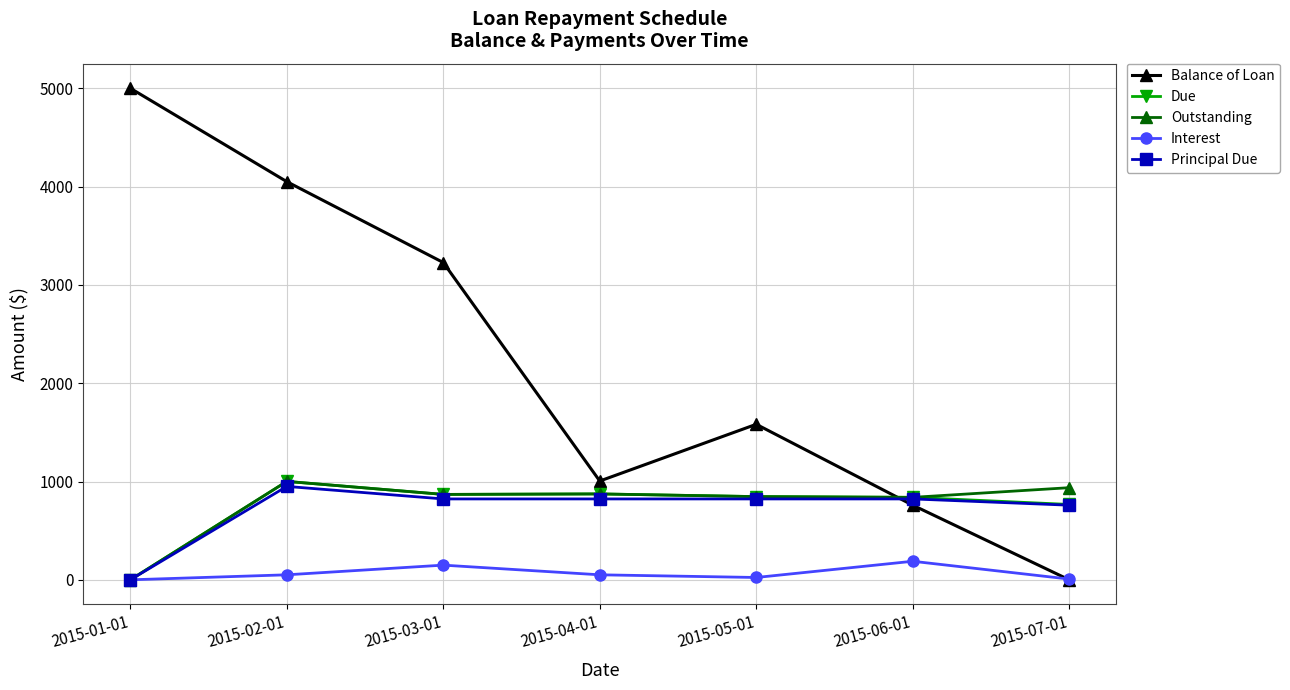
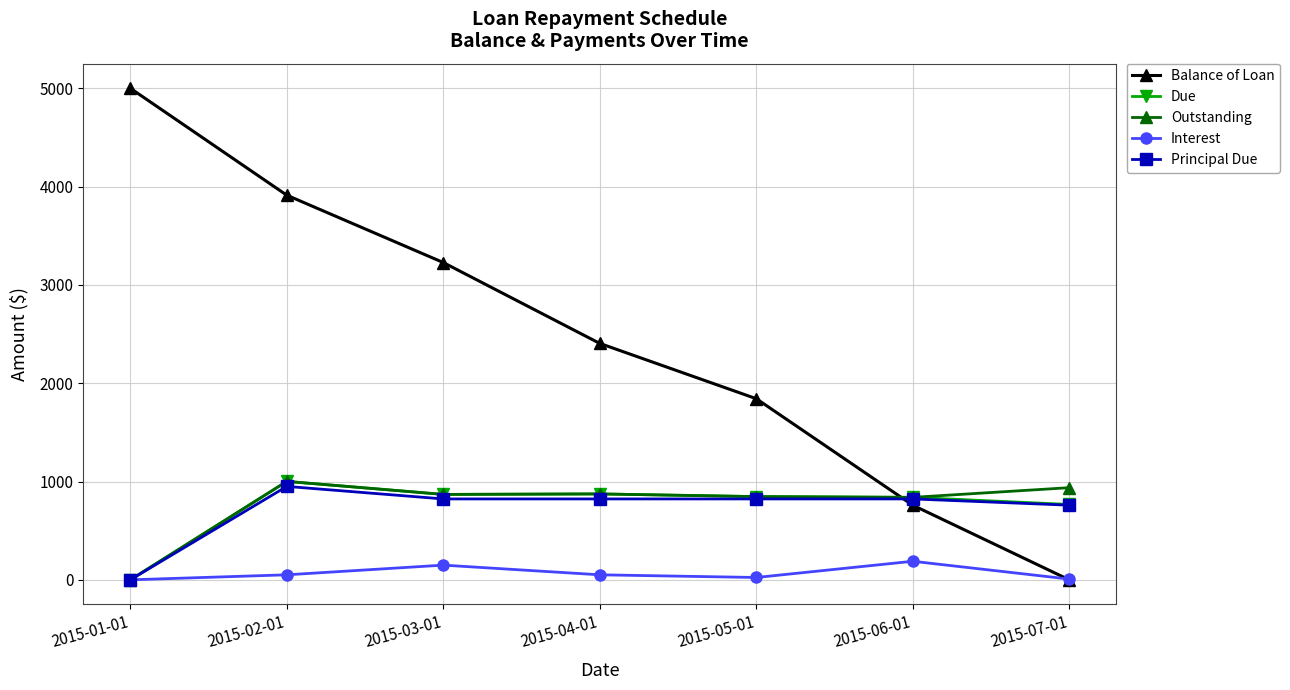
  {
    "Balance of Loan": {
      "2015-01-01": 5000,
-     "2015-02-01": 4100,
+     "2015-02-01": 3900,
      "2015-03-01": 3200,
-     "2015-04-01": 1000,
-     "2015-05-01": 1600,
+     "2015-04-01": 2400,
+     "2015-05-01": 1800,
      "2015-06-01": 800
    },
    "Outstanding": {
      "2015-07-01": 900
    },
    "Interest": {
      "2015-02-01": 100,
      "2015-03-01": 100,
      "2015-04-01": 100,
      "2015-05-01": 0,
      "2015-06-01": 200
    },
    "Principal Due": {
      "2015-02-01": 1000,
      "2015-03-01": 800,
      "2015-04-01": 800
    }
  }
